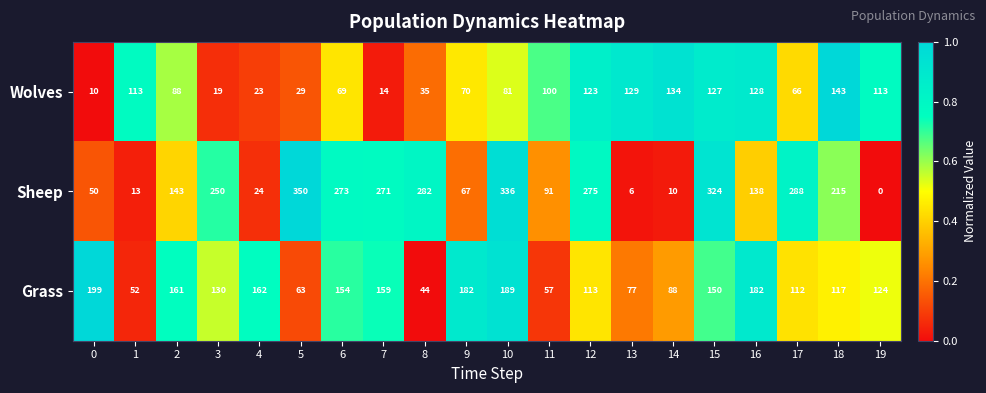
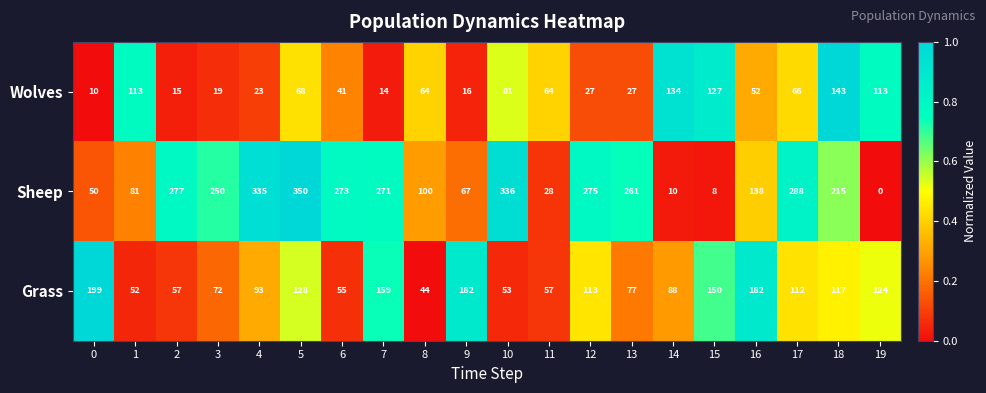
  {
    "Wolves": {
      "0": 10,
      "1": 113,
-     "2": 88,
+     "2": 15,
      "3": 19,
      "4": 23,
-     "5": 29,
-     "6": 69,
+     "5": 68,
+     "6": 41,
      "7": 14,
-     "8": 35,
-     "9": 70,
+     "8": 64,
+     "9": 16,
      "10": 81,
-     "11": 100,
-     "12": 123,
-     "13": 129,
+     "11": 64,
+     "12": 27,
+     "13": 27,
      "14": 134,
      "15": 127,
-     "16": 128,
+     "16": 52,
      "17": 66,
      "18": 143,
      "19": 113
    },
    "Sheep": {
      "0": 50,
-     "1": 13,
-     "2": 143,
+     "1": 81,
+     "2": 277,
      "3": 250,
-     "4": 24,
+     "4": 335,
      "5": 350,
      "6": 273,
      "7": 271,
-     "8": 282,
+     "8": 100,
      "9": 67,
      "10": 336,
-     "11": 91,
+     "11": 28,
      "12": 275,
-     "13": 6,
+     "13": 261,
      "14": 10,
-     "15": 324,
+     "15": 8,
      "16": 138,
      "17": 288,
      "18": 215,
      "19": 0
    },
    "Grass": {
      "0": 199,
      "1": 52,
-     "2": 161,
-     "3": 130,
-     "4": 162,
-     "5": 63,
-     "6": 154,
+     "2": 57,
+     "3": 72,
+     "4": 93,
+     "5": 128,
+     "6": 55,
      "7": 159,
      "8": 44,
      "9": 182,
-     "10": 189,
+     "10": 53,
      "11": 57,
      "12": 113,
      "13": 77,
      "14": 88,
      "15": 150,
      "16": 182,
      "17": 112,
      "18": 117,
      "19": 124
    }
  }
